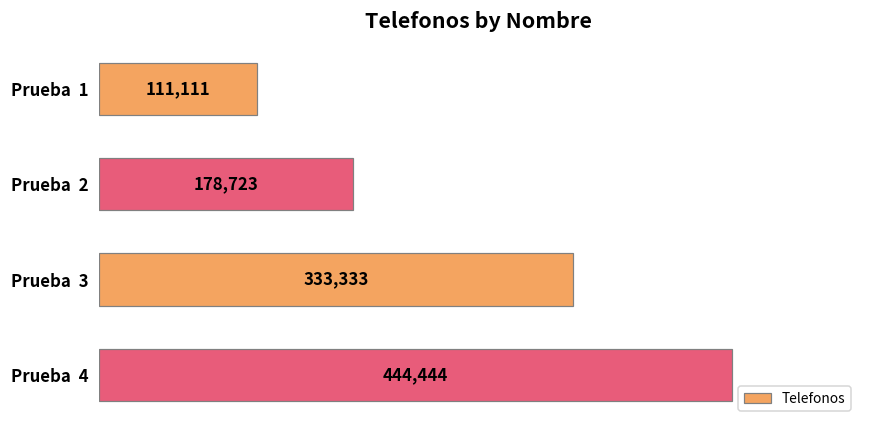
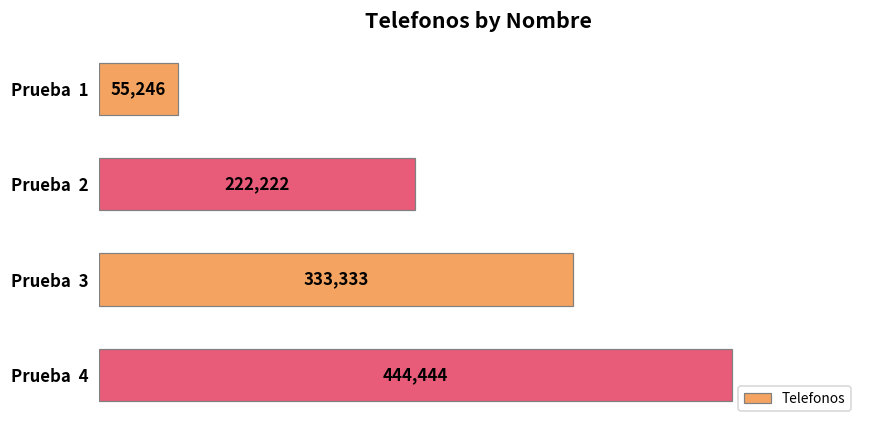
  {
-   "Prueba 1": "111,111",
-   "Prueba 2": "178,723",
+   "Prueba 1": "55,246",
+   "Prueba 2": "222,222",
    "Prueba 3": "333,333",
    "Prueba 4": "444,444"
  }
